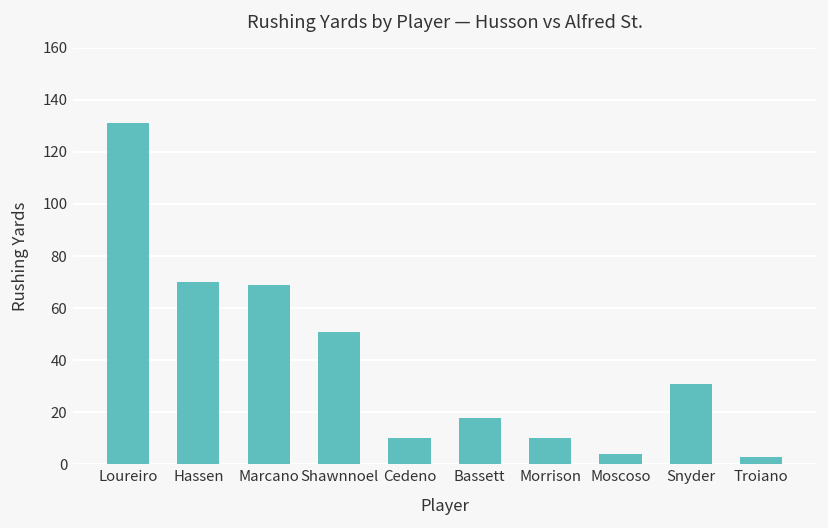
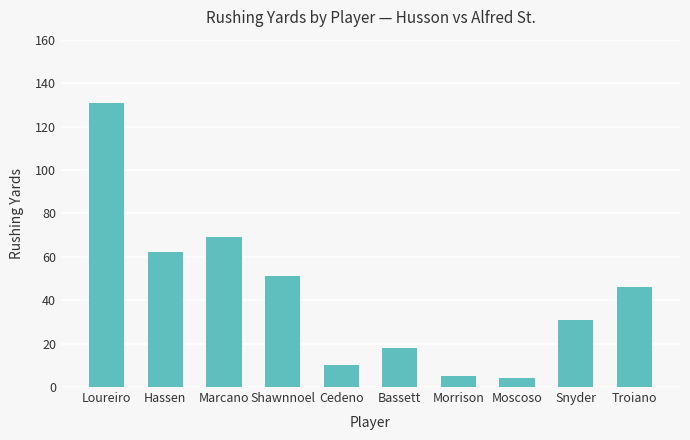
  {
    "Loureiro": 131,
-   "Hassen": 70,
+   "Hassen": 62,
    "Marcano": 69,
    "Shawnnoel": 51,
    "Cedeno": 10,
    "Bassett": 18,
-   "Morrison": 10,
+   "Morrison": 5,
    "Moscoso": 4,
    "Snyder": 31,
-   "Troiano": 3
+   "Troiano": 46
  }
